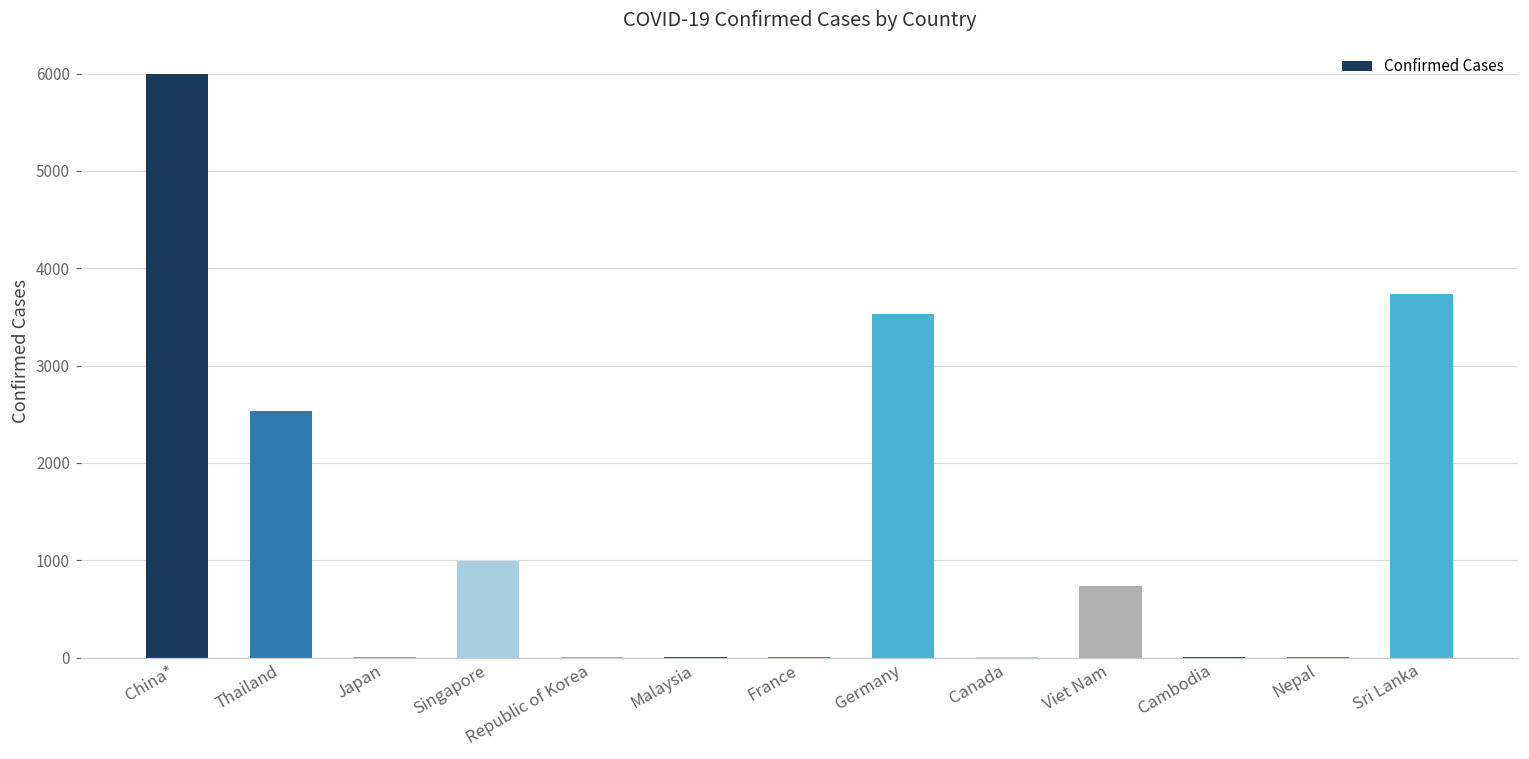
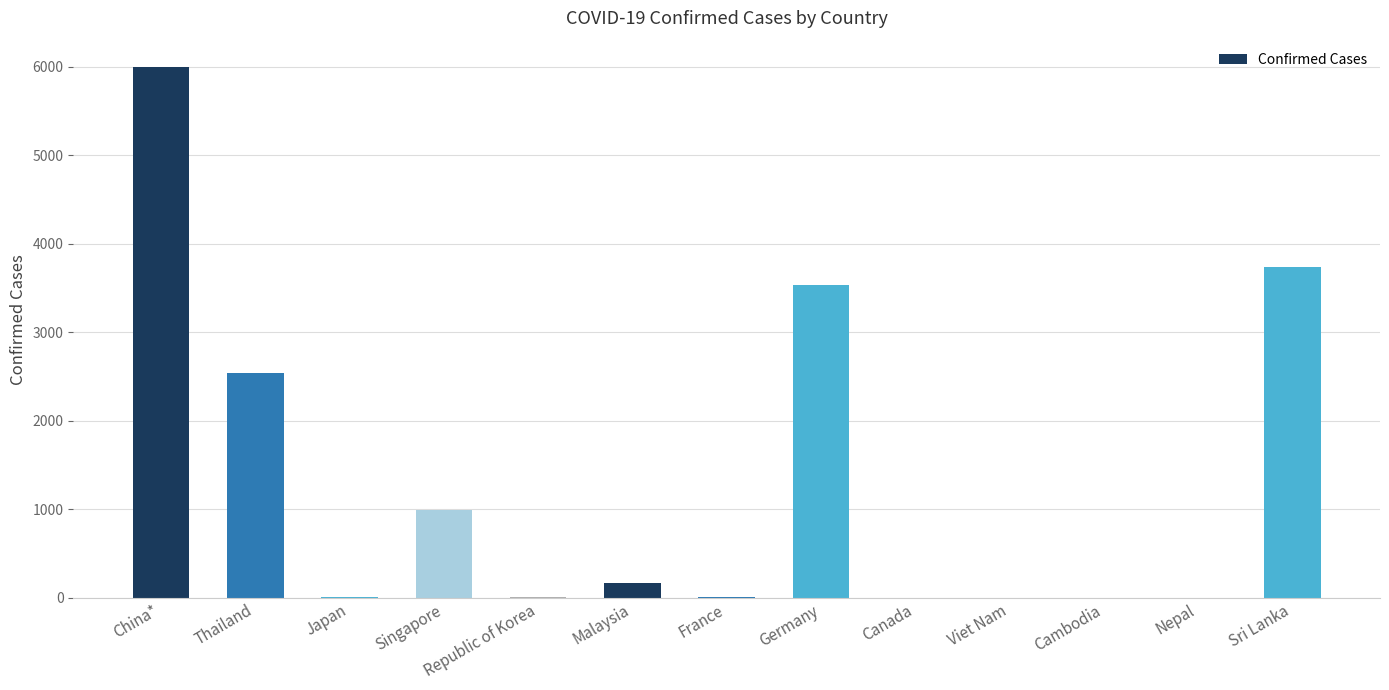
  {
    "China*": 6000,
    "Thailand": 2500,
    "Singapore": 1000,
-   "Malaysia": 0,
+   "Malaysia": 200,
    "Germany": 3500,
-   "Viet Nam": 700,
+   "Viet Nam": 0,
    "Sri Lanka": 3700
  }
